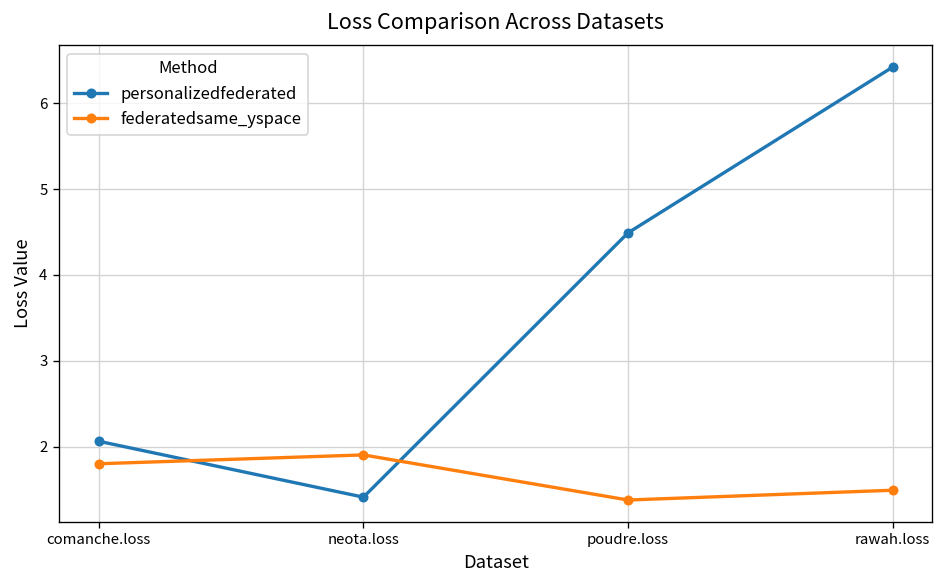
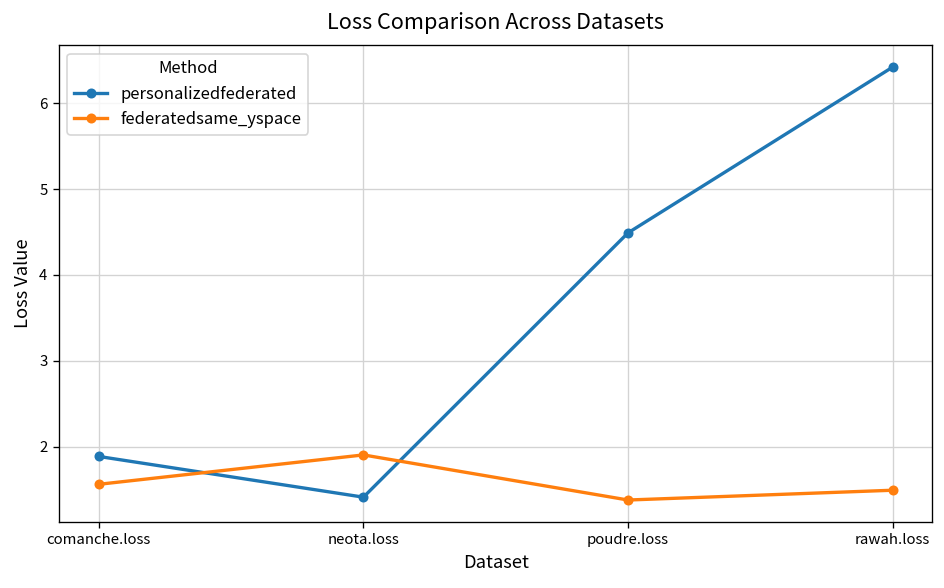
  {
    "personalizedfederated": {
-     "comanche.loss": 2.1,
+     "comanche.loss": 1.9,
      "neota.loss": 1.4,
      "poudre.loss": 4.5,
      "rawah.loss": 6.4
    },
    "federatedsame_yspace": {
-     "comanche.loss": 1.8,
+     "comanche.loss": 1.6,
      "neota.loss": 1.9,
      "poudre.loss": 1.4,
      "rawah.loss": 1.5
    }
  }
